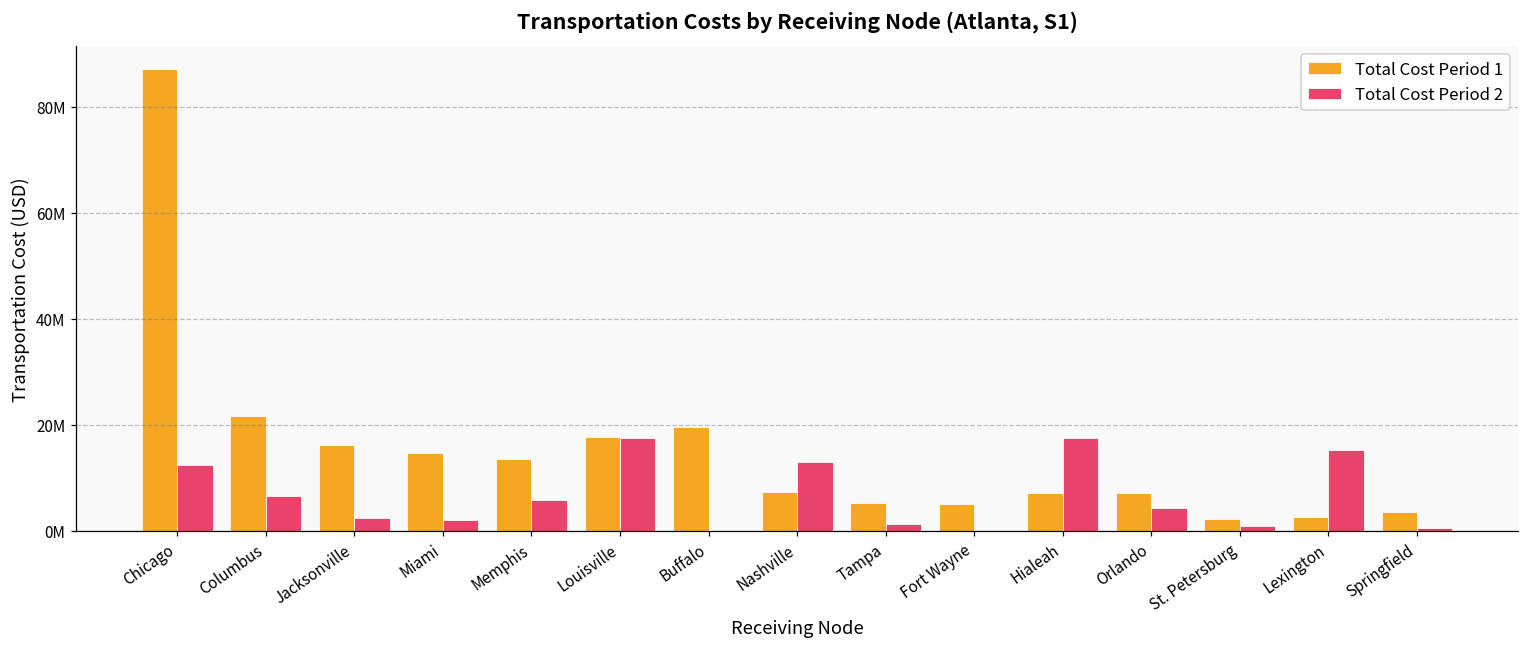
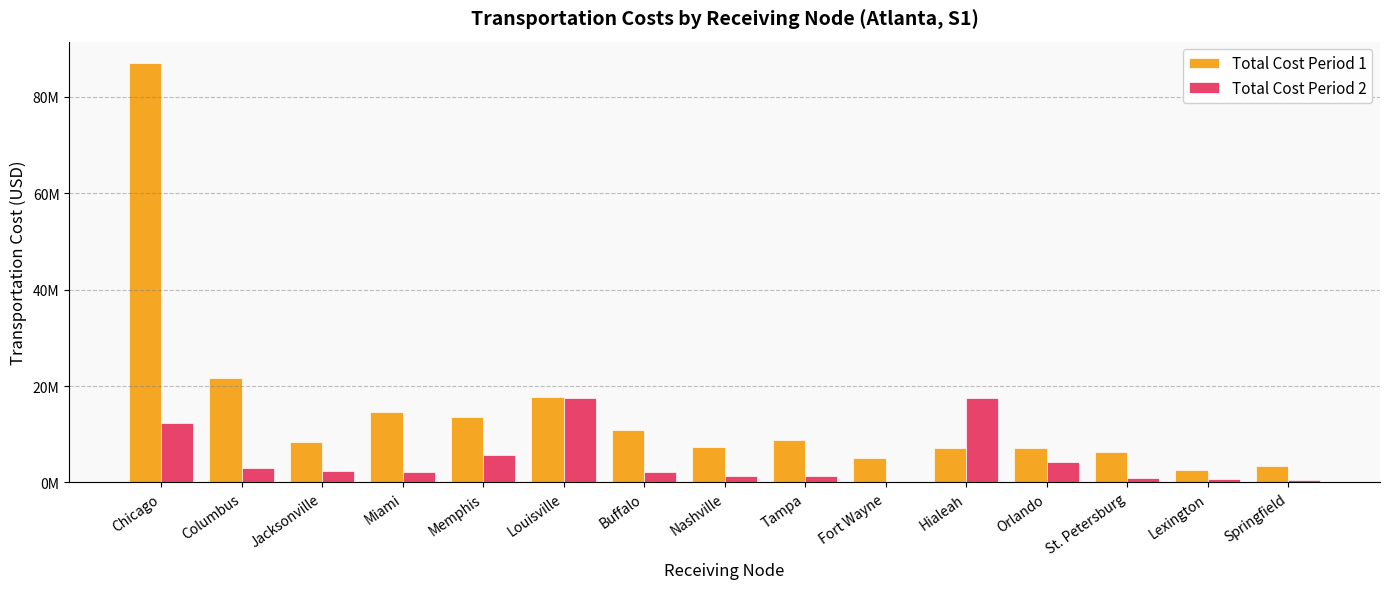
  {
    "Total Cost Period 1": {
      "Chicago": 87000000,
      "Columbus": 22000000,
-     "Jacksonville": 16000000,
+     "Jacksonville": 8000000,
      "Miami": 15000000,
      "Memphis": 14000000,
      "Louisville": 18000000,
-     "Buffalo": 20000000,
+     "Buffalo": 11000000,
      "Nashville": 7000000,
-     "Tampa": 5000000,
+     "Tampa": 9000000,
      "Fort Wayne": 5000000,
      "Hialeah": 7000000,
      "Orlando": 7000000,
-     "St. Petersburg": 2000000,
+     "St. Petersburg": 6000000,
      "Lexington": 3000000,
      "Springfield": 3000000
    },
    "Total Cost Period 2": {
      "Chicago": 12000000,
-     "Columbus": 7000000,
+     "Columbus": 3000000,
      "Jacksonville": 2000000,
      "Miami": 2000000,
      "Memphis": 6000000,
      "Louisville": 18000000,
-     "Buffalo": 0,
-     "Nashville": 13000000,
+     "Buffalo": 2000000,
+     "Nashville": 1000000,
      "Tampa": 1000000,
      "Fort Wayne": 0,
      "Hialeah": 18000000,
      "Orlando": 4000000,
      "St. Petersburg": 1000000,
-     "Lexington": 15000000,
+     "Lexington": 1000000,
      "Springfield": 1000000
    }
  }
